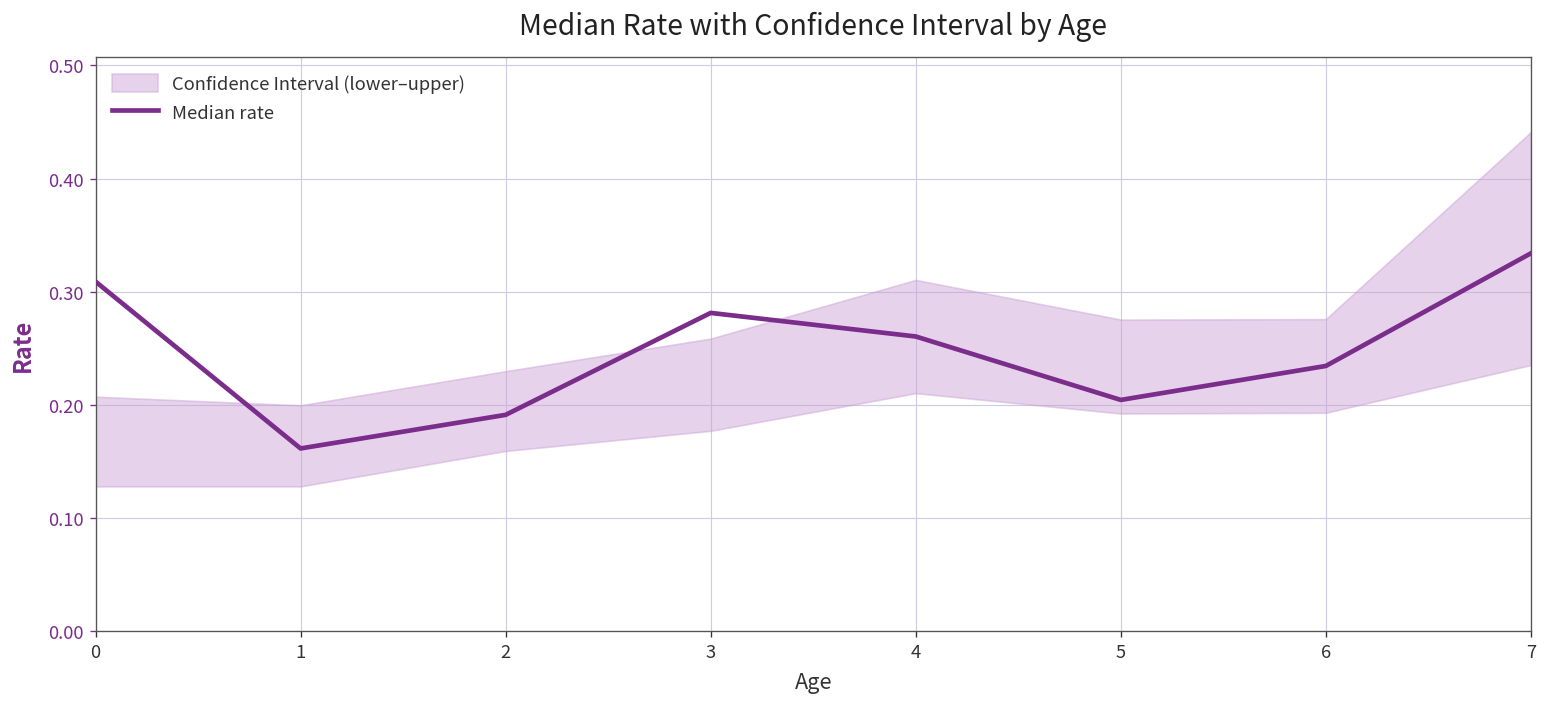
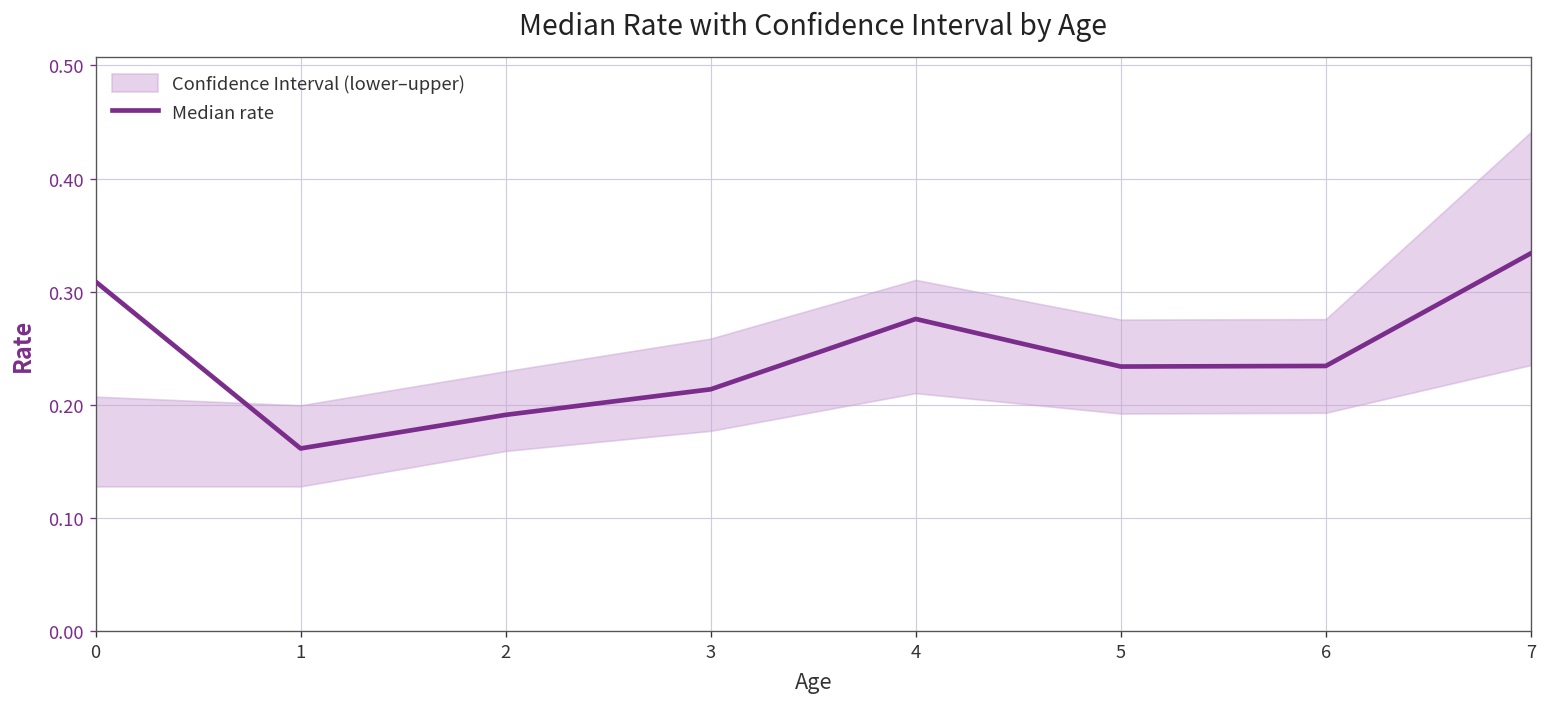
  {
    "Median rate": {
      "0": 0.31,
      "1": 0.16,
      "2": 0.19,
-     "3": 0.28,
-     "4": 0.26,
-     "5": 0.20,
+     "3": 0.21,
+     "4": 0.28,
+     "5": 0.23,
      "6": 0.23,
      "7": 0.33
    }
  }
